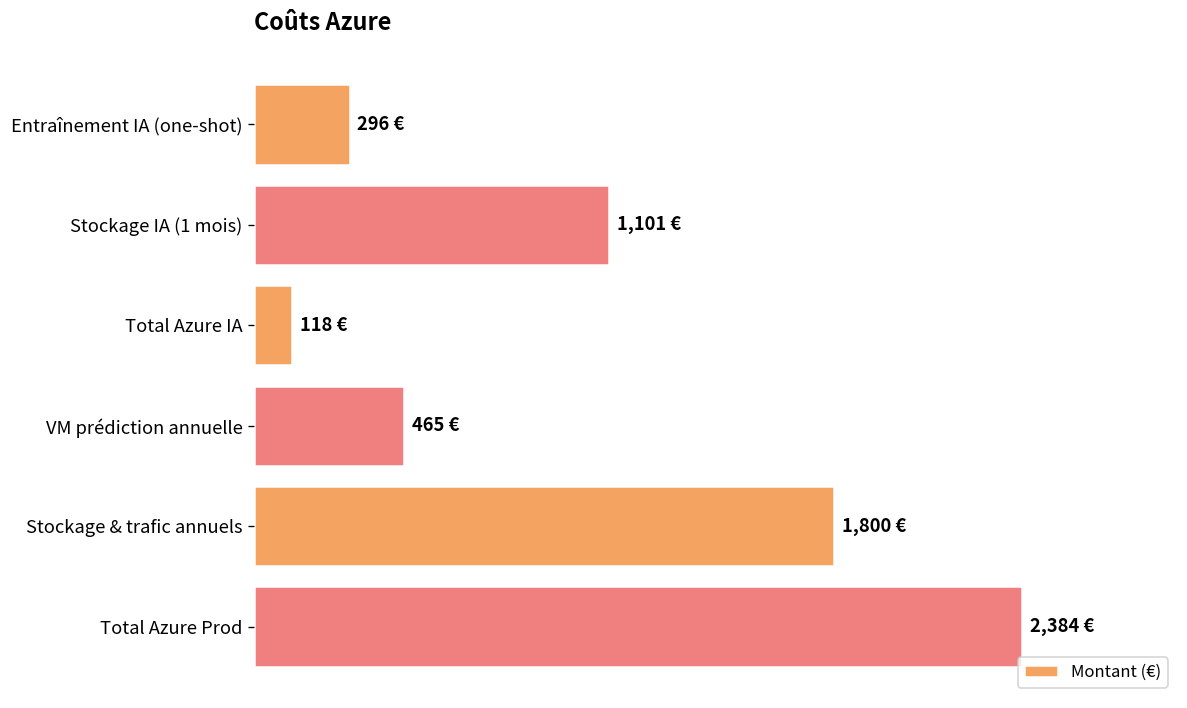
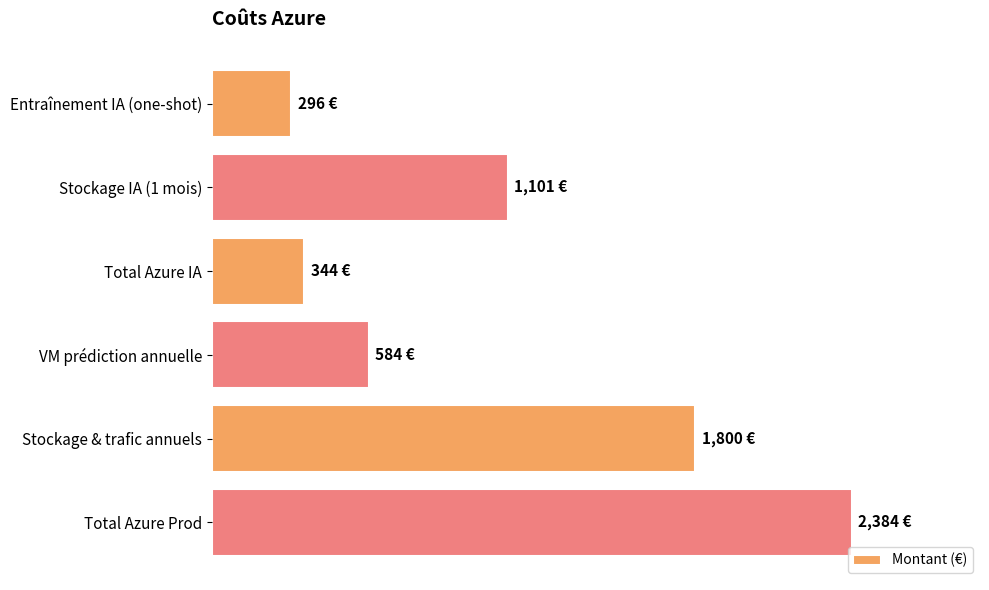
  {
    "Entraînement IA (one-shot)": "296",
    "Stockage IA (1 mois)": "1,101",
-   "Total Azure IA": "118",
-   "VM prédiction annuelle": "465",
+   "Total Azure IA": "344",
+   "VM prédiction annuelle": "584",
    "Stockage & trafic annuels": "1,800",
    "Total Azure Prod": "2,384"
  }
